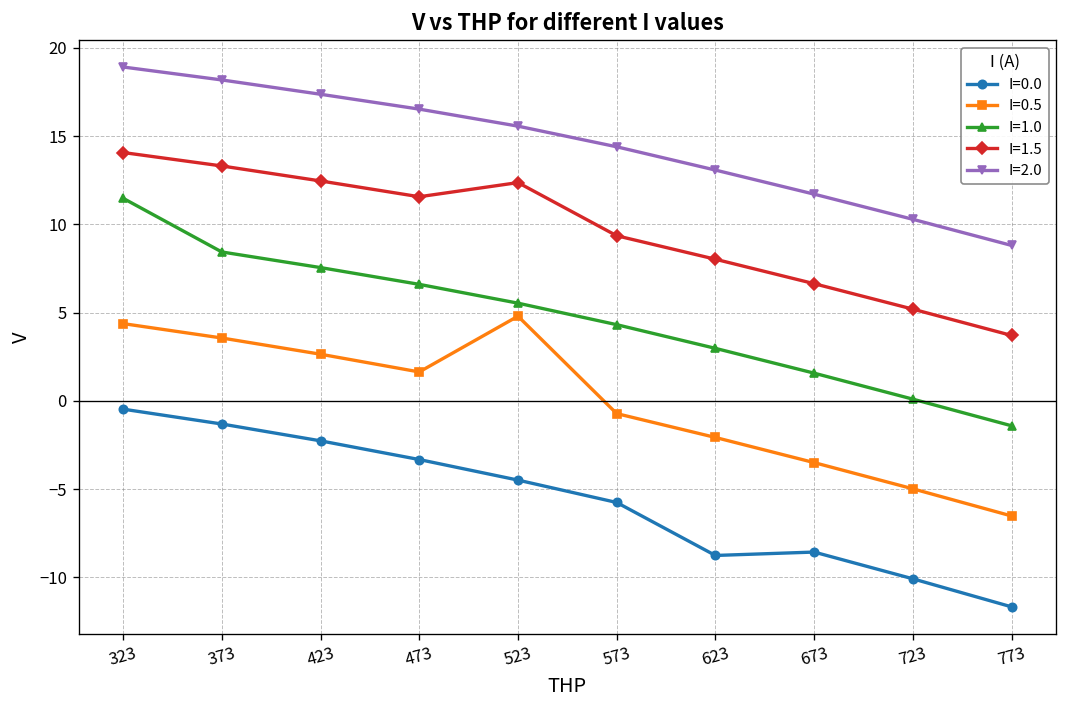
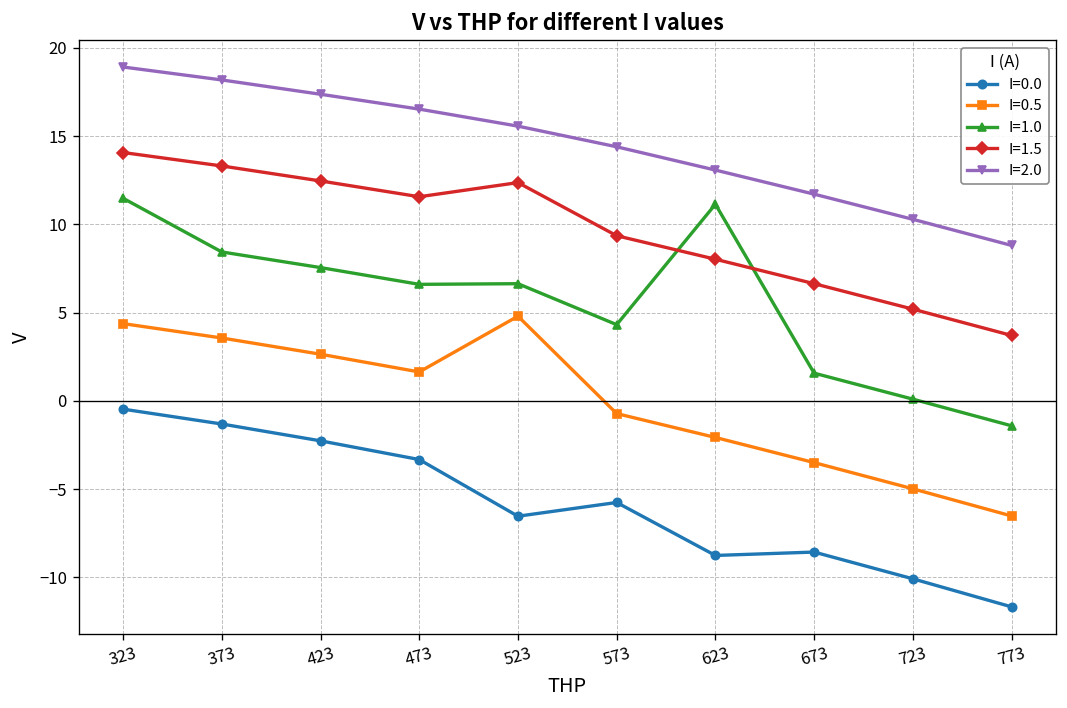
  {
    "I=0.0": {
      "323": -0.5,
      "373": -1.3,
      "423": -2.3,
      "473": -3.3,
-     "523": -4.5,
+     "523": -6.5,
      "573": -5.8,
      "623": -8.8,
      "673": -8.6,
      "723": -10.1,
      "773": -11.7
    },
    "I=0.5": {
      "323": 4.4,
      "373": 3.6,
      "423": 2.6,
      "473": 1.6,
      "523": 4.8,
      "573": -0.7,
      "623": -2.1,
      "673": -3.5,
      "723": -5.0,
      "773": -6.5
    },
    "I=1.0": {
      "323": 11.5,
      "373": 8.4,
      "423": 7.6,
      "473": 6.6,
-     "523": 5.5,
+     "523": 6.6,
      "573": 4.3,
-     "623": 3.0,
+     "623": 11.1,
      "673": 1.6,
      "723": 0.1,
      "773": -1.4
    },
    "I=1.5": {
      "323": 14.1,
      "373": 13.3,
      "423": 12.5,
      "473": 11.6,
      "523": 12.4,
      "573": 9.4,
      "623": 8.0,
      "673": 6.6,
      "723": 5.2,
      "773": 3.7
    },
    "I=2.0": {
      "323": 18.9,
      "373": 18.2,
      "423": 17.4,
      "473": 16.5,
      "523": 15.6,
      "573": 14.4,
      "623": 13.1,
      "673": 11.7,
      "723": 10.3,
      "773": 8.8
    }
  }
